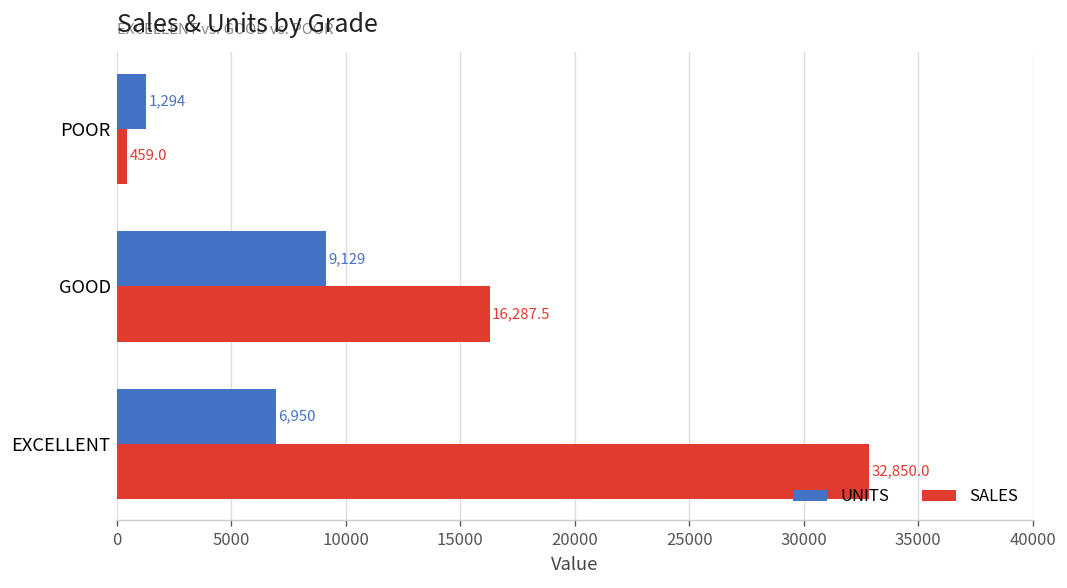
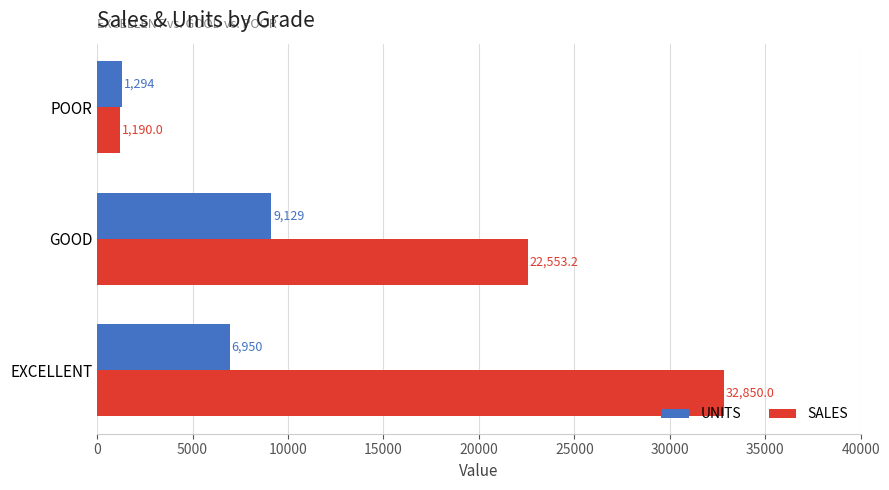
  {
    "UNITS": {
      "POOR": "1,294",
      "GOOD": "9,129",
      "EXCELLENT": "6,950"
    },
    "SALES": {
-     "POOR": "459.0",
-     "GOOD": "16,287.5",
+     "POOR": "1,190.0",
+     "GOOD": "22,553.2",
      "EXCELLENT": "32,850.0"
    }
  }
